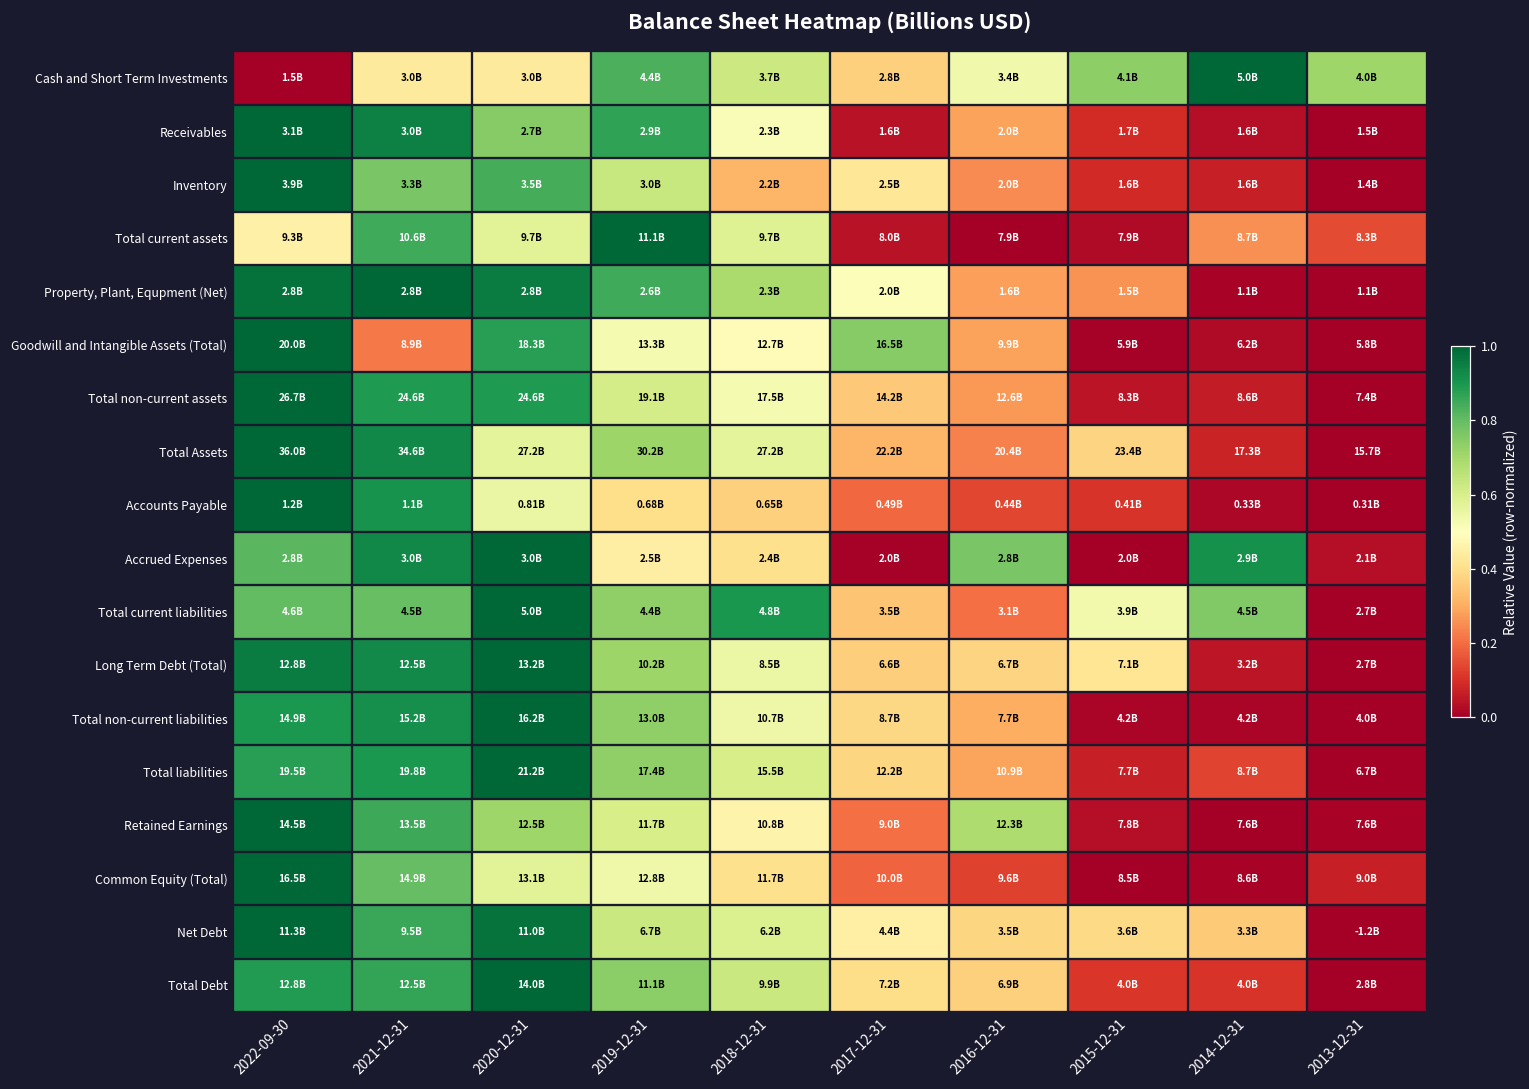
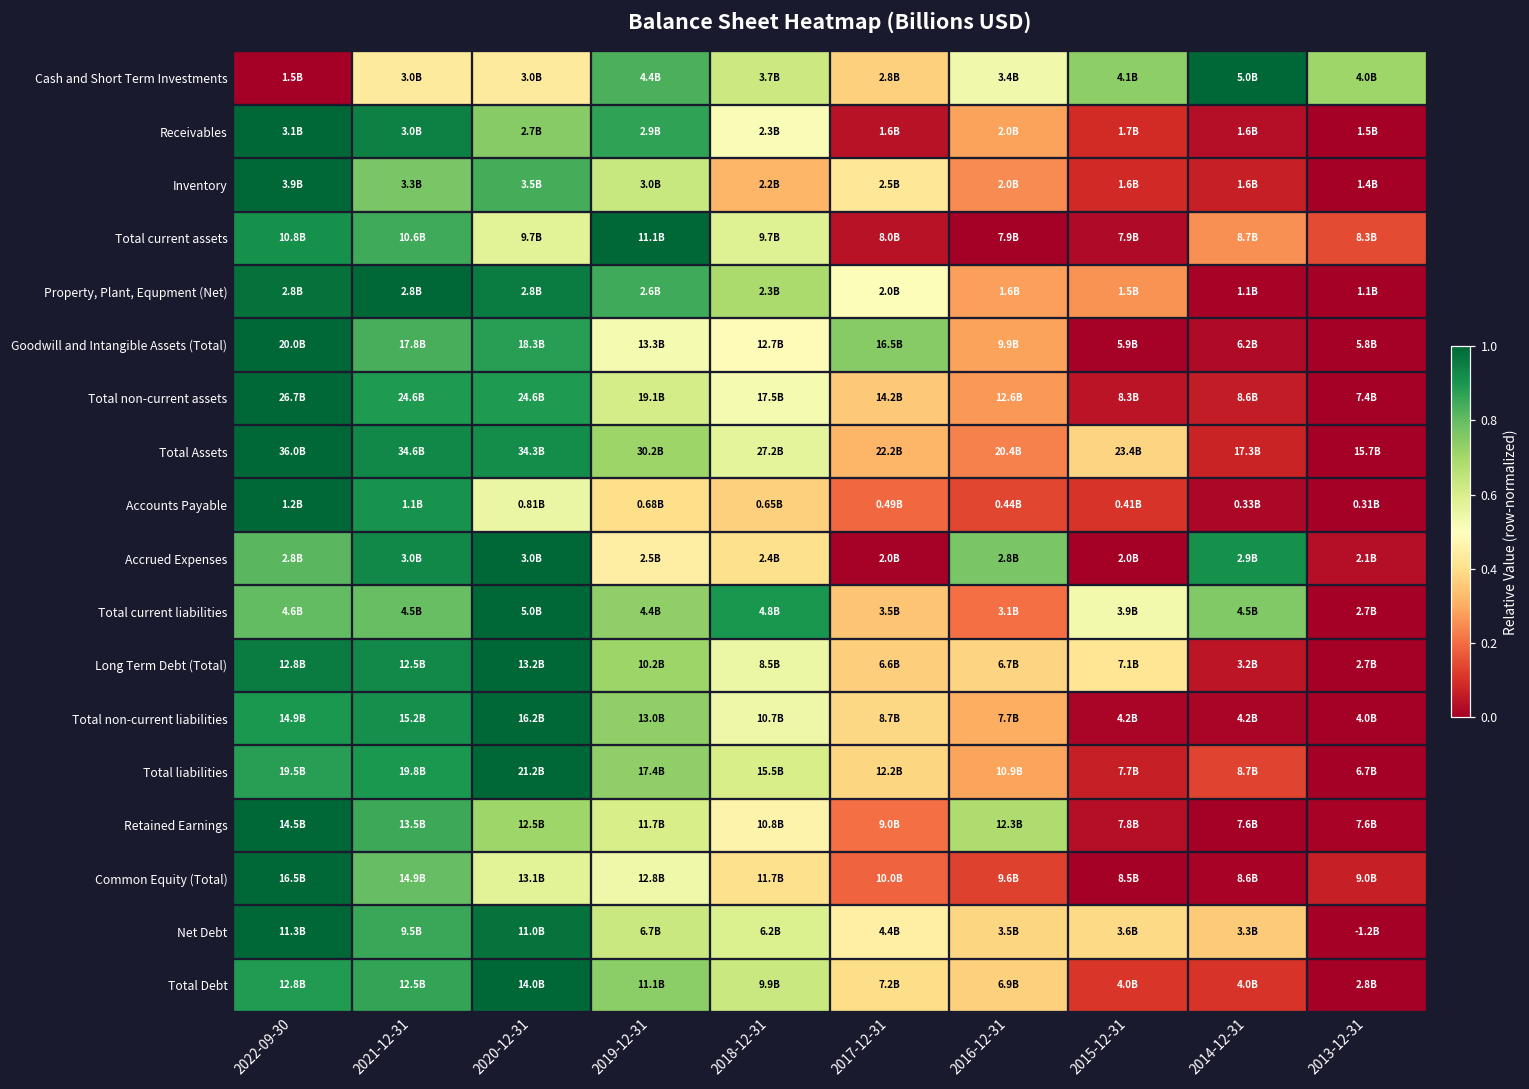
  {
    "Cash and Short Term Investments": {
      "2022-09-30": "1.5B",
      "2021-12-31": "3.0B",
      "2020-12-31": "3.0B",
      "2019-12-31": "4.4B",
      "2018-12-31": "3.7B",
      "2017-12-31": "2.8B",
      "2016-12-31": "3.4B",
      "2015-12-31": "4.1B",
      "2014-12-31": "5.0B",
      "2013-12-31": "4.0B"
    },
    "Receivables": {
      "2022-09-30": "3.1B",
      "2021-12-31": "3.0B",
      "2020-12-31": "2.7B",
      "2019-12-31": "2.9B",
      "2018-12-31": "2.3B",
      "2017-12-31": "1.6B",
      "2016-12-31": "2.0B",
      "2015-12-31": "1.7B",
      "2014-12-31": "1.6B",
      "2013-12-31": "1.5B"
    },
    "Inventory": {
      "2022-09-30": "3.9B",
      "2021-12-31": "3.3B",
      "2020-12-31": "3.5B",
      "2019-12-31": "3.0B",
      "2018-12-31": "2.2B",
      "2017-12-31": "2.5B",
      "2016-12-31": "2.0B",
      "2015-12-31": "1.6B",
      "2014-12-31": "1.6B",
      "2013-12-31": "1.4B"
    },
    "Total current assets": {
-     "2022-09-30": "9.3B",
+     "2022-09-30": "10.8B",
      "2021-12-31": "10.6B",
      "2020-12-31": "9.7B",
      "2019-12-31": "11.1B",
      "2018-12-31": "9.7B",
      "2017-12-31": "8.0B",
      "2016-12-31": "7.9B",
      "2015-12-31": "7.9B",
      "2014-12-31": "8.7B",
      "2013-12-31": "8.3B"
    },
    "Property, Plant, Equpment (Net)": {
      "2022-09-30": "2.8B",
      "2021-12-31": "2.8B",
      "2020-12-31": "2.8B",
      "2019-12-31": "2.6B",
      "2018-12-31": "2.3B",
      "2017-12-31": "2.0B",
      "2016-12-31": "1.6B",
      "2015-12-31": "1.5B",
      "2014-12-31": "1.1B",
      "2013-12-31": "1.1B"
    },
    "Goodwill and Intangible Assets (Total)": {
      "2022-09-30": "20.0B",
-     "2021-12-31": "8.9B",
+     "2021-12-31": "17.8B",
      "2020-12-31": "18.3B",
      "2019-12-31": "13.3B",
      "2018-12-31": "12.7B",
      "2017-12-31": "16.5B",
      "2016-12-31": "9.9B",
      "2015-12-31": "5.9B",
      "2014-12-31": "6.2B",
      "2013-12-31": "5.8B"
    },
    "Total non-current assets": {
      "2022-09-30": "26.7B",
      "2021-12-31": "24.6B",
      "2020-12-31": "24.6B",
      "2019-12-31": "19.1B",
      "2018-12-31": "17.5B",
      "2017-12-31": "14.2B",
      "2016-12-31": "12.6B",
      "2015-12-31": "8.3B",
      "2014-12-31": "8.6B",
      "2013-12-31": "7.4B"
    },
    "Total Assets": {
      "2022-09-30": "36.0B",
      "2021-12-31": "34.6B",
-     "2020-12-31": "27.2B",
+     "2020-12-31": "34.3B",
      "2019-12-31": "30.2B",
      "2018-12-31": "27.2B",
      "2017-12-31": "22.2B",
      "2016-12-31": "20.4B",
      "2015-12-31": "23.4B",
      "2014-12-31": "17.3B",
      "2013-12-31": "15.7B"
    },
    "Accounts Payable": {
      "2022-09-30": "1.2B",
      "2021-12-31": "1.1B",
      "2020-12-31": "0.81B",
      "2019-12-31": "0.68B",
      "2018-12-31": "0.65B",
      "2017-12-31": "0.49B",
      "2016-12-31": "0.44B",
      "2015-12-31": "0.41B",
      "2014-12-31": "0.33B",
      "2013-12-31": "0.31B"
    },
    "Accrued Expenses": {
      "2022-09-30": "2.8B",
      "2021-12-31": "3.0B",
      "2020-12-31": "3.0B",
      "2019-12-31": "2.5B",
      "2018-12-31": "2.4B",
      "2017-12-31": "2.0B",
      "2016-12-31": "2.8B",
      "2015-12-31": "2.0B",
      "2014-12-31": "2.9B",
      "2013-12-31": "2.1B"
    },
    "Total current liabilities": {
      "2022-09-30": "4.6B",
      "2021-12-31": "4.5B",
      "2020-12-31": "5.0B",
      "2019-12-31": "4.4B",
      "2018-12-31": "4.8B",
      "2017-12-31": "3.5B",
      "2016-12-31": "3.1B",
      "2015-12-31": "3.9B",
      "2014-12-31": "4.5B",
      "2013-12-31": "2.7B"
    },
    "Long Term Debt (Total)": {
      "2022-09-30": "12.8B",
      "2021-12-31": "12.5B",
      "2020-12-31": "13.2B",
      "2019-12-31": "10.2B",
      "2018-12-31": "8.5B",
      "2017-12-31": "6.6B",
      "2016-12-31": "6.7B",
      "2015-12-31": "7.1B",
      "2014-12-31": "3.2B",
      "2013-12-31": "2.7B"
    },
    "Total non-current liabilities": {
      "2022-09-30": "14.9B",
      "2021-12-31": "15.2B",
      "2020-12-31": "16.2B",
      "2019-12-31": "13.0B",
      "2018-12-31": "10.7B",
      "2017-12-31": "8.7B",
      "2016-12-31": "7.7B",
      "2015-12-31": "4.2B",
      "2014-12-31": "4.2B",
      "2013-12-31": "4.0B"
    },
    "Total liabilities": {
      "2022-09-30": "19.5B",
      "2021-12-31": "19.8B",
      "2020-12-31": "21.2B",
      "2019-12-31": "17.4B",
      "2018-12-31": "15.5B",
      "2017-12-31": "12.2B",
      "2016-12-31": "10.9B",
      "2015-12-31": "7.7B",
      "2014-12-31": "8.7B",
      "2013-12-31": "6.7B"
    },
    "Retained Earnings": {
      "2022-09-30": "14.5B",
      "2021-12-31": "13.5B",
      "2020-12-31": "12.5B",
      "2019-12-31": "11.7B",
      "2018-12-31": "10.8B",
      "2017-12-31": "9.0B",
      "2016-12-31": "12.3B",
      "2015-12-31": "7.8B",
      "2014-12-31": "7.6B",
      "2013-12-31": "7.6B"
    },
    "Common Equity (Total)": {
      "2022-09-30": "16.5B",
      "2021-12-31": "14.9B",
      "2020-12-31": "13.1B",
      "2019-12-31": "12.8B",
      "2018-12-31": "11.7B",
      "2017-12-31": "10.0B",
      "2016-12-31": "9.6B",
      "2015-12-31": "8.5B",
      "2014-12-31": "8.6B",
      "2013-12-31": "9.0B"
    },
    "Net Debt": {
      "2022-09-30": "11.3B",
      "2021-12-31": "9.5B",
      "2020-12-31": "11.0B",
      "2019-12-31": "6.7B",
      "2018-12-31": "6.2B",
      "2017-12-31": "4.4B",
      "2016-12-31": "3.5B",
      "2015-12-31": "3.6B",
      "2014-12-31": "3.3B",
      "2013-12-31": "-1.2B"
    },
    "Total Debt": {
      "2022-09-30": "12.8B",
      "2021-12-31": "12.5B",
      "2020-12-31": "14.0B",
      "2019-12-31": "11.1B",
      "2018-12-31": "9.9B",
      "2017-12-31": "7.2B",
      "2016-12-31": "6.9B",
      "2015-12-31": "4.0B",
      "2014-12-31": "4.0B",
      "2013-12-31": "2.8B"
    }
  }
